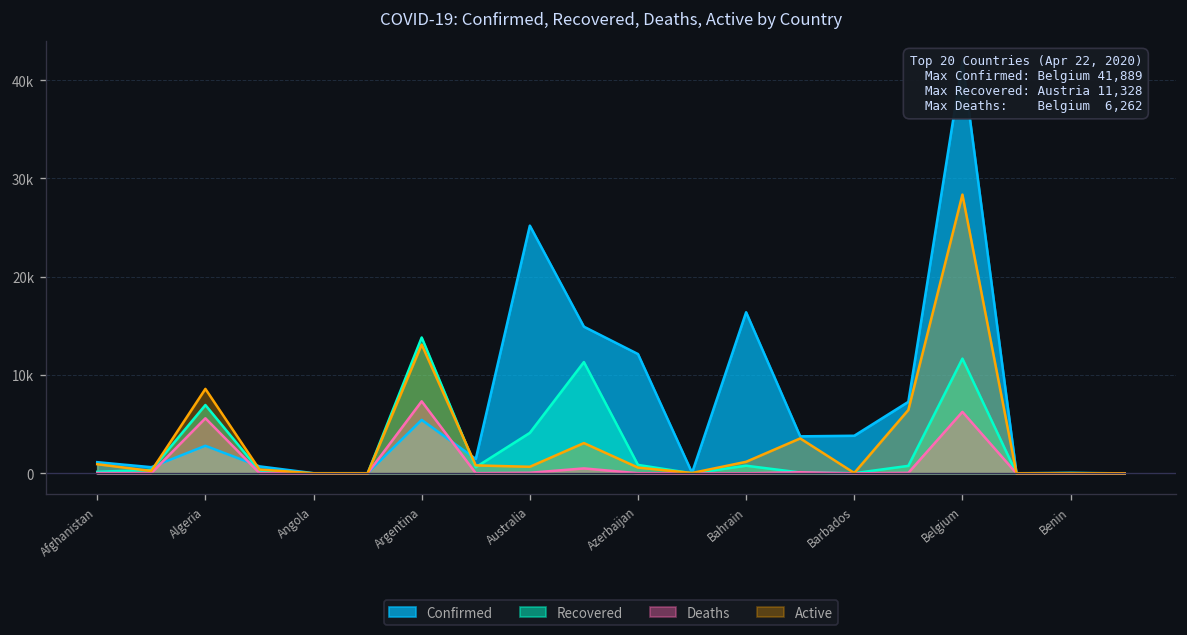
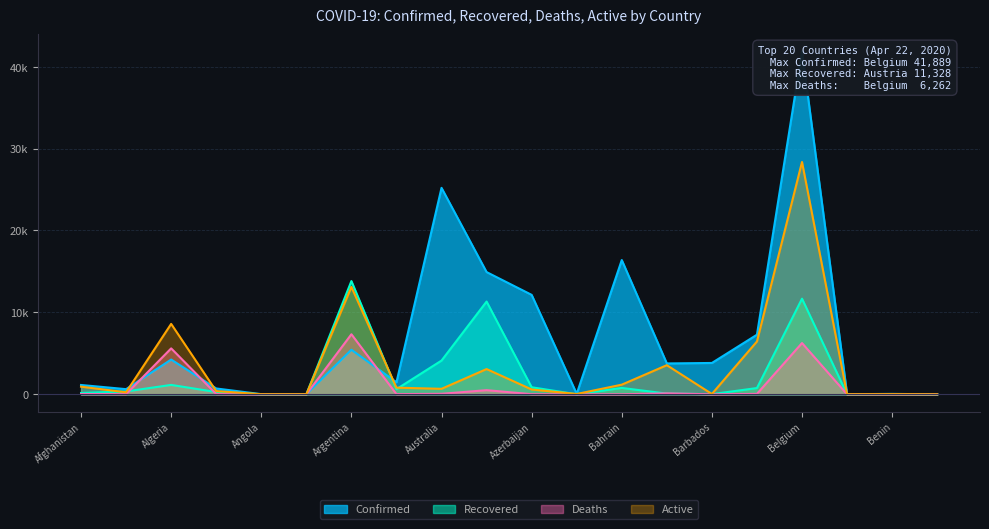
  {
    "Confirmed": {
-     "Algeria": 3000,
+     "Algeria": 4000,
      "Argentina": 5000,
      "Australia": 25000,
      "Azerbaijan": 12000,
      "Bahrain": 16000,
      "Barbados": 4000
    },
    "Recovered": {
-     "Algeria": 7000,
+     "Algeria": 1000,
      "Argentina": 14000,
      "Australia": 4000,
      "Bahrain": 1000,
      "Belgium": 12000
    },
    "Deaths": {
      "Algeria": 6000,
      "Argentina": 7000,
      "Australia": 0,
      "Azerbaijan": 0,
      "Bahrain": 0,
      "Belgium": 6000
    },
    "Active": {
      "Algeria": 9000,
      "Argentina": 13000,
      "Australia": 1000,
      "Bahrain": 1000,
      "Belgium": 28000
    }
  }
